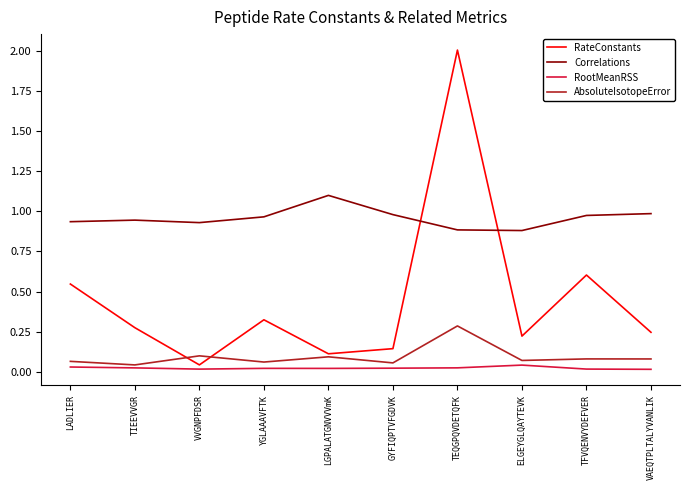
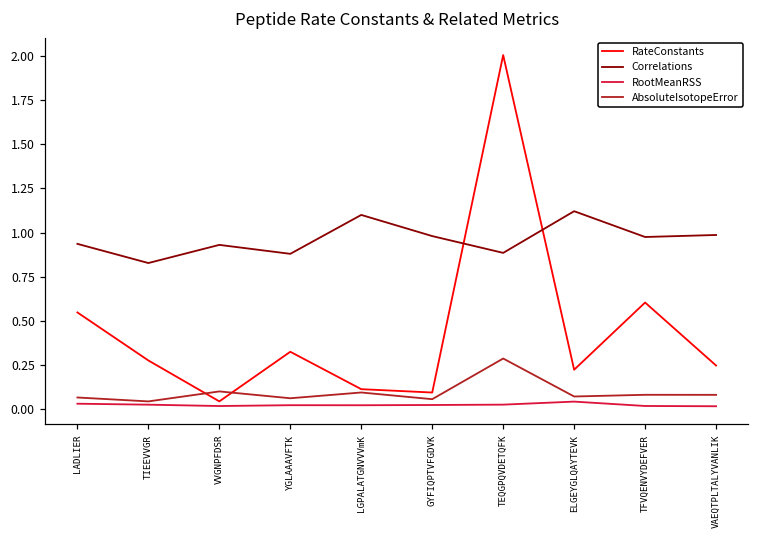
  {
    "RateConstants": {
      "LADLIER": 0.55,
      "TIEEVVGR": 0.27,
      "VVGNPFDSR": 0.04,
      "YGLAAAVFTK": 0.32,
      "LGPALATGNVVVmK": 0.11,
-     "GYFIQPTVFGDVK": 0.14,
+     "GYFIQPTVFGDVK": 0.09,
      "TEQGPQVDETQFK": 2.01,
      "ELGEYGLQAYTEVK": 0.22,
      "TFVQENVYDEFVER": 0.60,
      "VAEQTPLTALYVANLIK": 0.25
    },
    "Correlations": {
      "LADLIER": 0.94,
-     "TIEEVVGR": 0.95,
+     "TIEEVVGR": 0.83,
      "VVGNPFDSR": 0.93,
-     "YGLAAAVFTK": 0.97,
+     "YGLAAAVFTK": 0.88,
      "LGPALATGNVVVmK": 1.10,
      "GYFIQPTVFGDVK": 0.98,
      "TEQGPQVDETQFK": 0.88,
-     "ELGEYGLQAYTEVK": 0.88,
+     "ELGEYGLQAYTEVK": 1.12,
      "TFVQENVYDEFVER": 0.97,
      "VAEQTPLTALYVANLIK": 0.99
    }
  }
